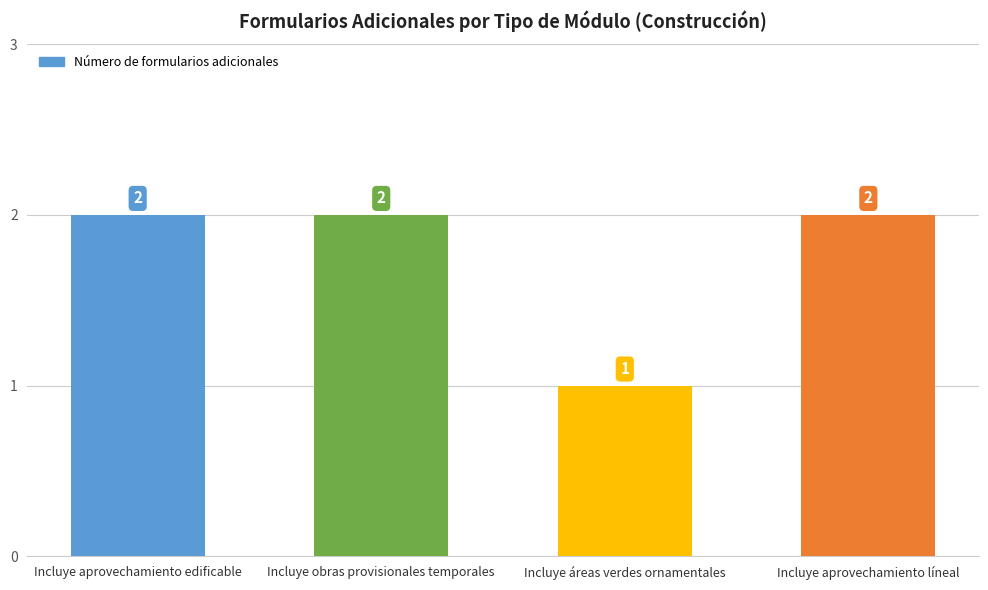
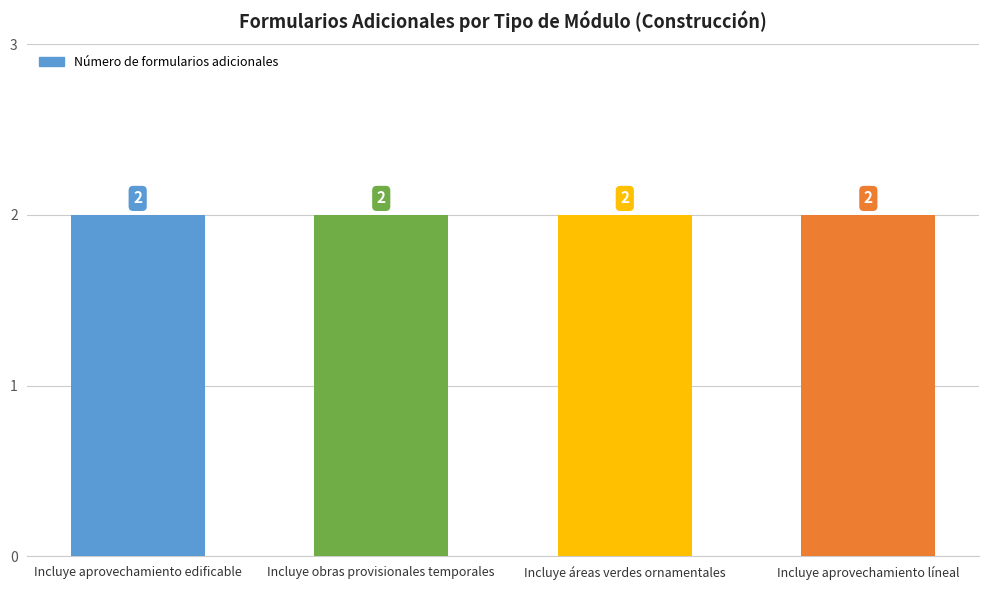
  {
-   "Incluye áreas verdes ornamentales": 1
+   "Incluye áreas verdes ornamentales": 2
  }
